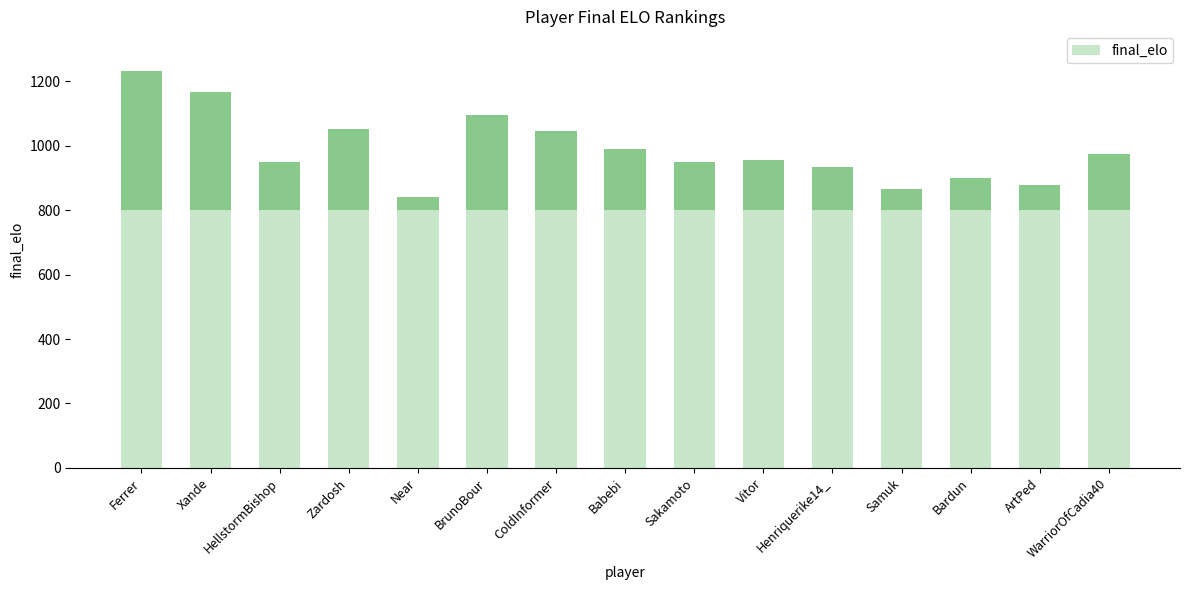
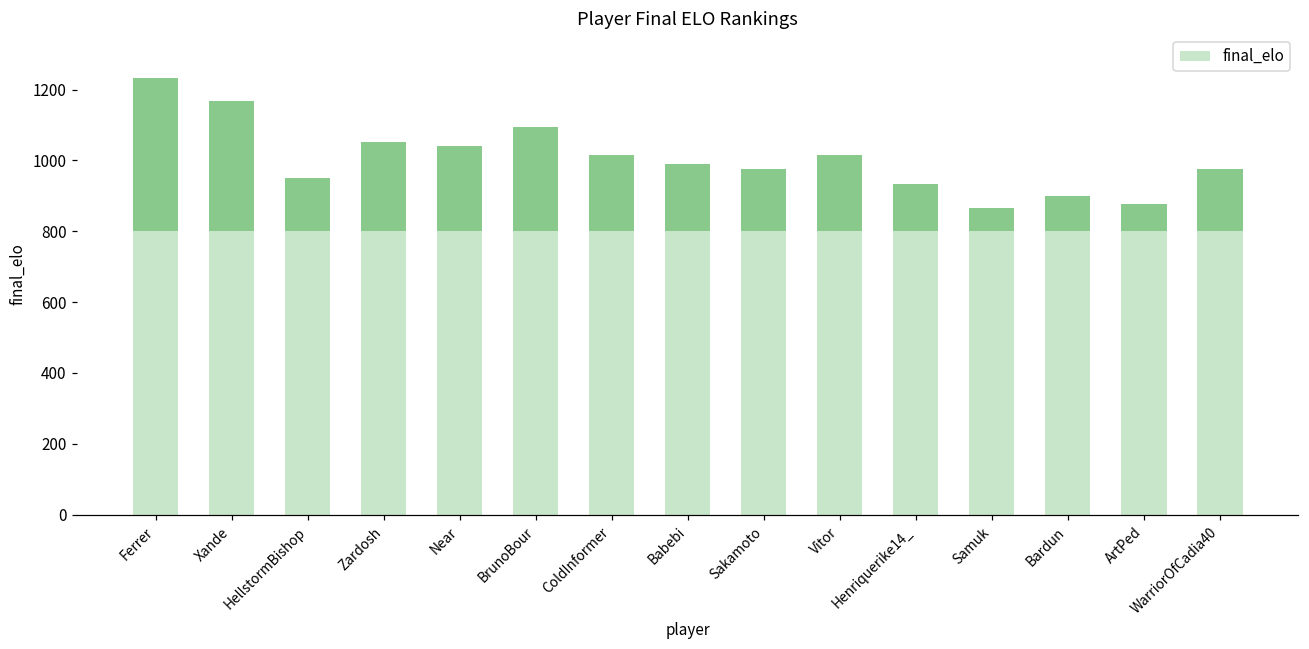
  {
    "Ferrer": 1230,
    "Xande": 1170,
    "HellstormBishop": 950,
    "Zardosh": 1050,
-   "Near": 840,
+   "Near": 1040,
    "BrunoBour": 1100,
-   "ColdInformer": 1050,
+   "ColdInformer": 1020,
    "Babebi": 990,
-   "Sakamoto": 950,
-   "Vitor": 960,
+   "Sakamoto": 980,
+   "Vitor": 1010,
    "Henriquerike14_": 930,
    "Samuk": 870,
    "Bardun": 900,
    "ArtPed": 880,
    "WarriorOfCadia40": 980
  }
